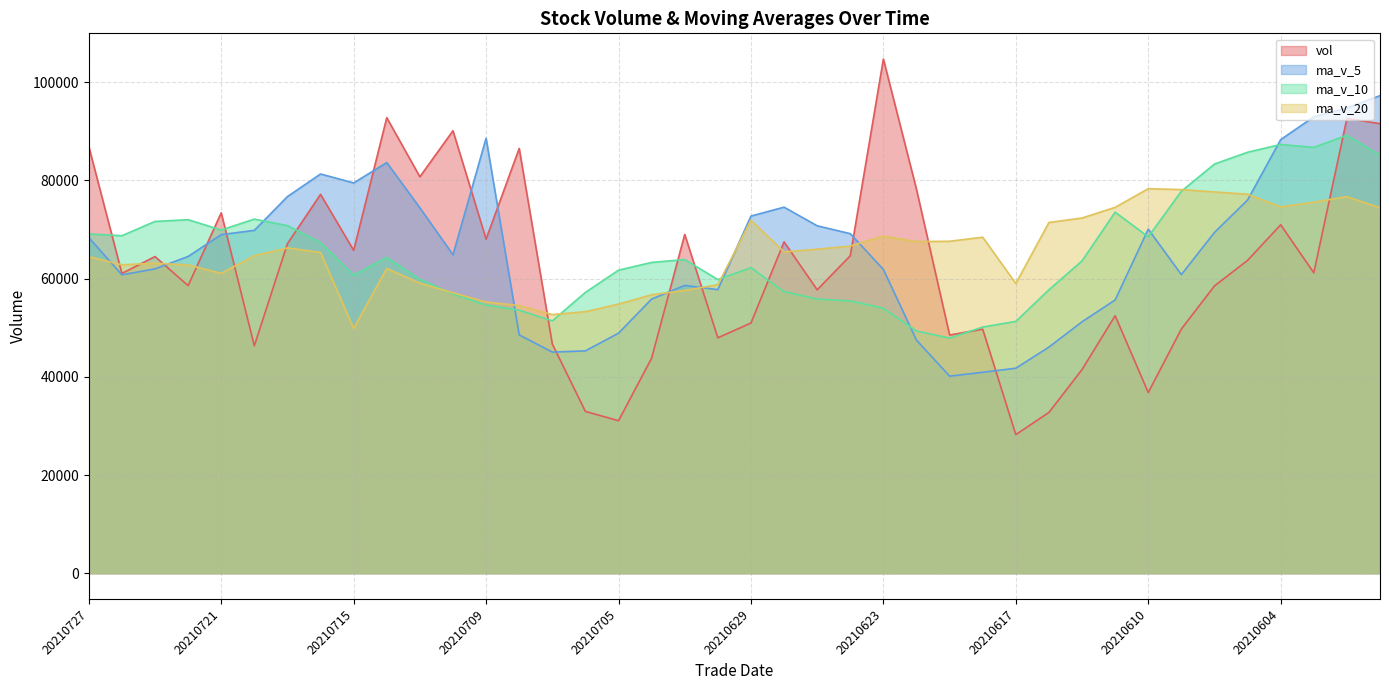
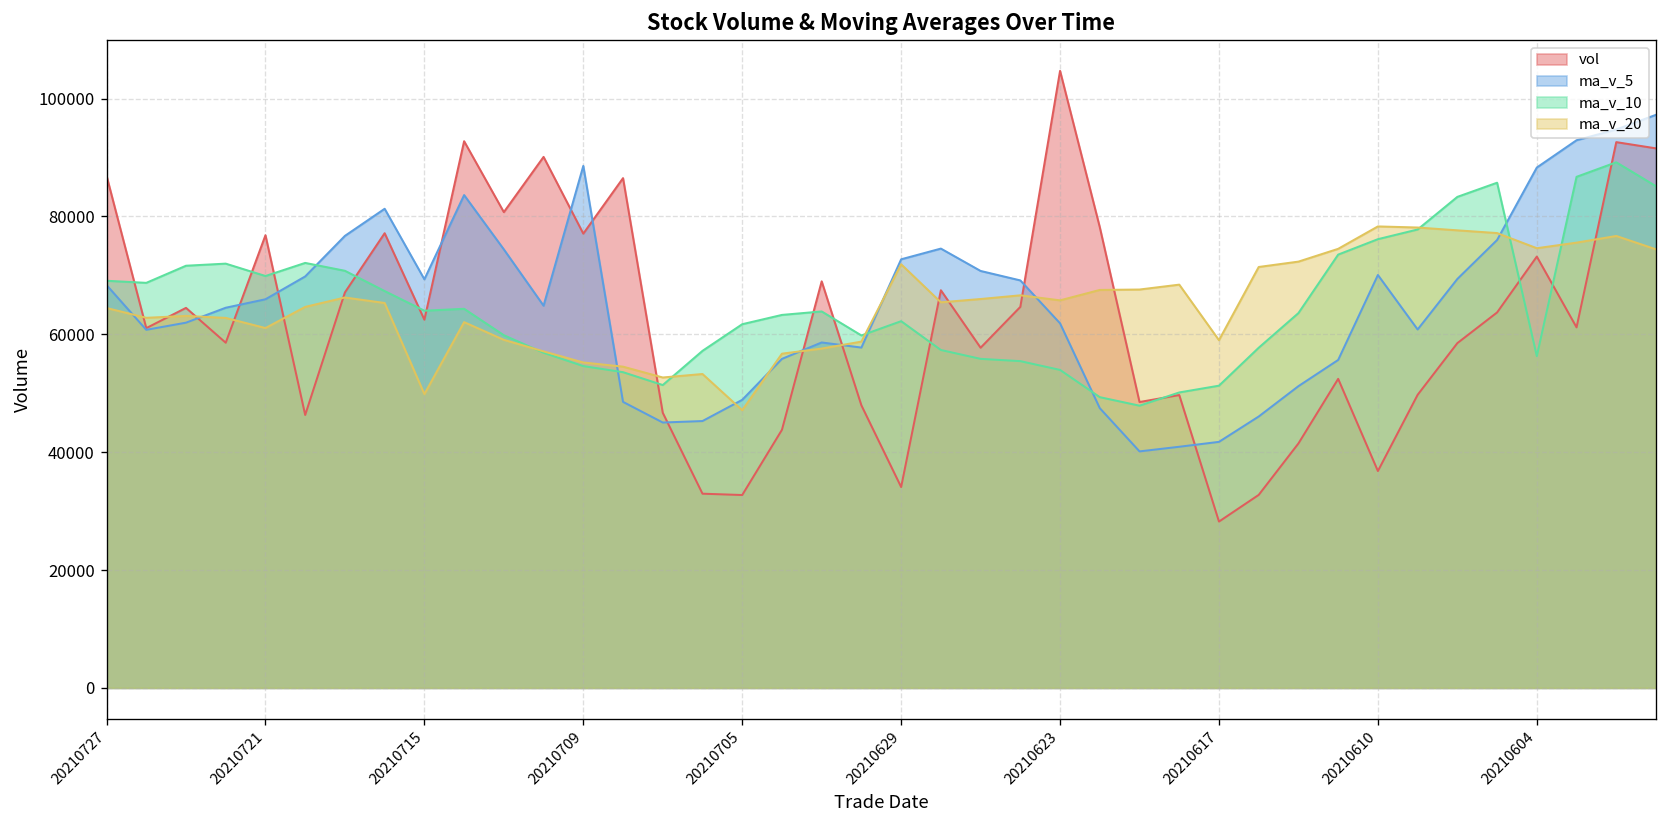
  {
    "vol": {
      "20210727": 87000,
-     "20210721": 73000,
-     "20210715": 66000,
-     "20210709": 68000,
-     "20210705": 31000,
-     "20210629": 51000,
+     "20210721": 77000,
+     "20210715": 62000,
+     "20210709": 77000,
+     "20210705": 33000,
+     "20210629": 34000,
      "20210623": 105000,
      "20210617": 28000,
      "20210610": 37000,
-     "20210604": 71000
+     "20210604": 73000
    },
    "ma_v_5": {
      "20210727": 68000,
-     "20210721": 69000,
-     "20210715": 79000,
+     "20210721": 66000,
+     "20210715": 69000,
      "20210709": 89000,
      "20210705": 49000,
      "20210629": 73000,
      "20210623": 62000,
      "20210617": 42000,
      "20210610": 70000,
      "20210604": 88000
    },
    "ma_v_10": {
      "20210727": 69000,
      "20210721": 70000,
-     "20210715": 61000,
+     "20210715": 64000,
      "20210709": 55000,
      "20210705": 62000,
      "20210629": 62000,
      "20210623": 54000,
      "20210617": 51000,
-     "20210610": 69000,
-     "20210604": 87000
+     "20210610": 76000,
+     "20210604": 56000
    },
    "ma_v_20": {
      "20210727": 64000,
      "20210721": 61000,
      "20210715": 50000,
      "20210709": 55000,
-     "20210705": 55000,
+     "20210705": 47000,
      "20210629": 72000,
-     "20210623": 69000,
+     "20210623": 66000,
      "20210617": 59000,
      "20210610": 78000,
      "20210604": 75000
    }
  }
